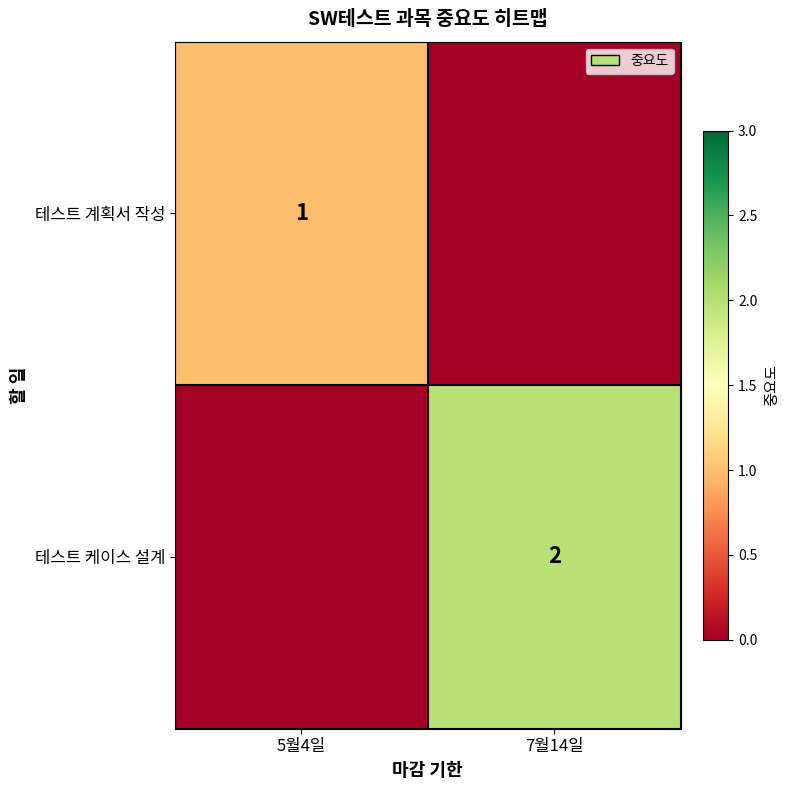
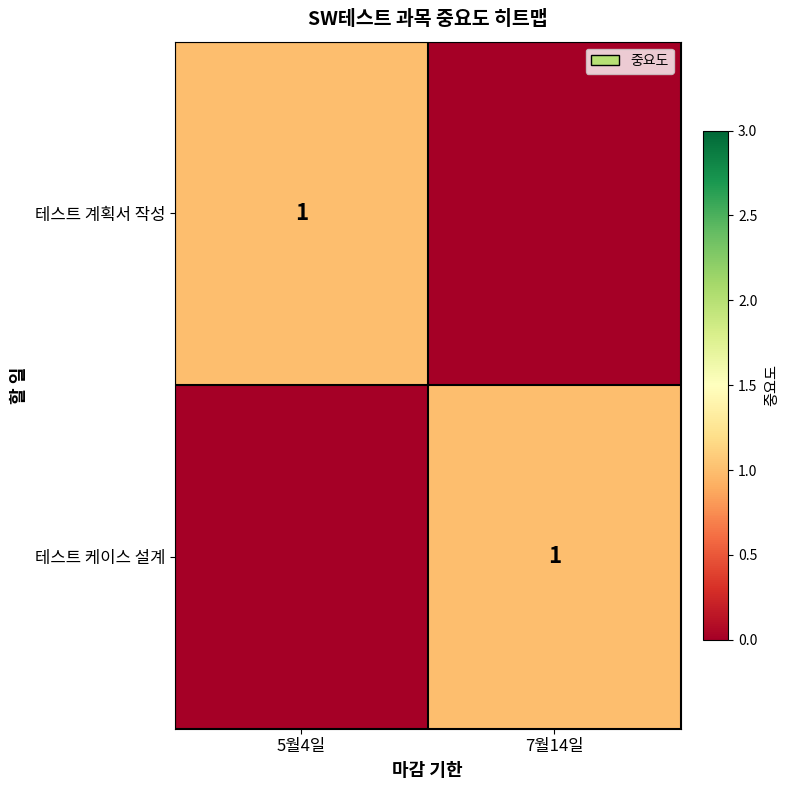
  {
    "테스트 계획서 작성": {
      "5월4일": 1
    },
    "테스트 케이스 설계": {
-     "7월14일": 2
+     "7월14일": 1
    }
  }
